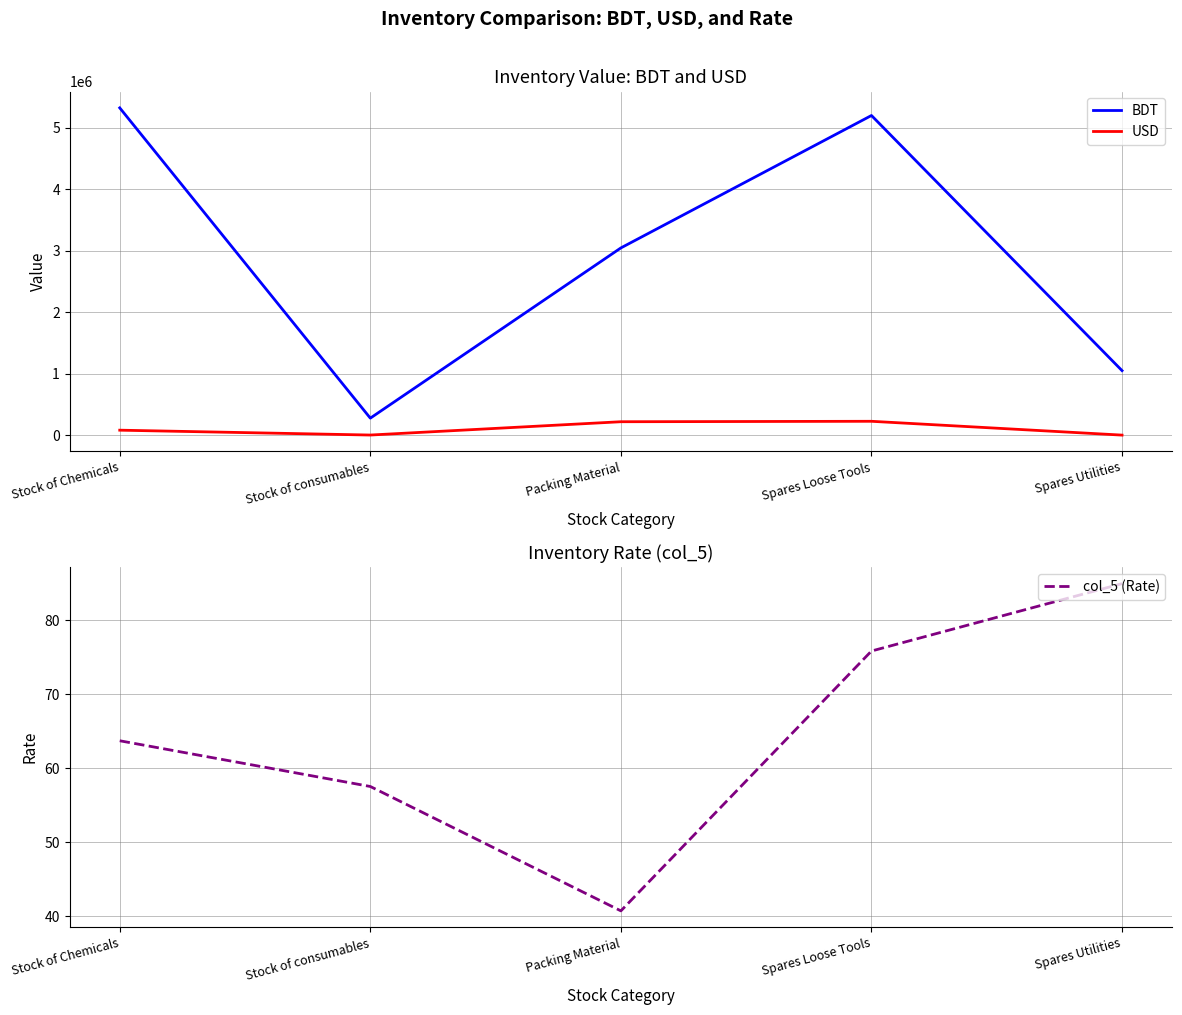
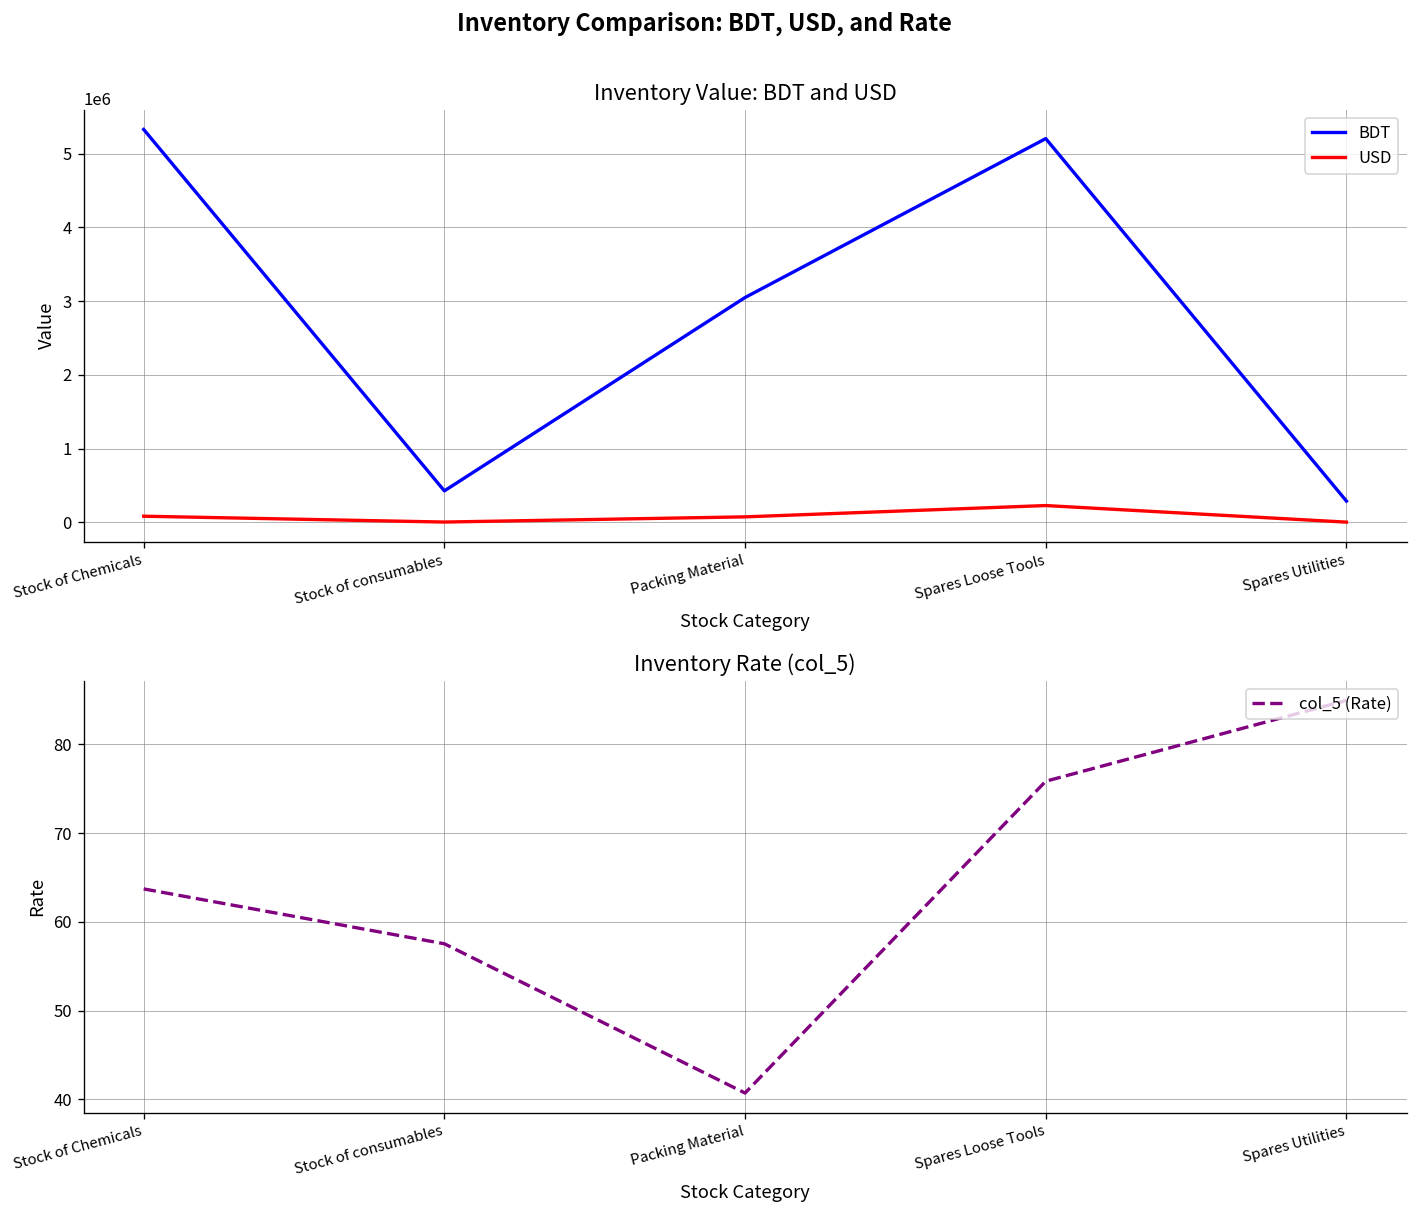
  {
    "Inventory Value: BDT and USD": {
      "BDT": {
        "Stock of Chemicals": 5300000,
-       "Stock of consumables": 300000,
+       "Stock of consumables": 400000,
        "Packing Material": 3000000,
        "Spares Loose Tools": 5200000,
-       "Spares Utilities": 1100000
+       "Spares Utilities": 300000
      },
      "USD": {
        "Stock of Chemicals": 100000,
        "Stock of consumables": 0,
-       "Packing Material": 200000,
+       "Packing Material": 100000,
        "Spares Loose Tools": 200000,
        "Spares Utilities": 0
      }
    },
    "Inventory Rate (col_5)": {
      "Stock of Chemicals": 64,
      "Stock of consumables": 58,
      "Packing Material": 41,
      "Spares Loose Tools": 76
    }
  }
